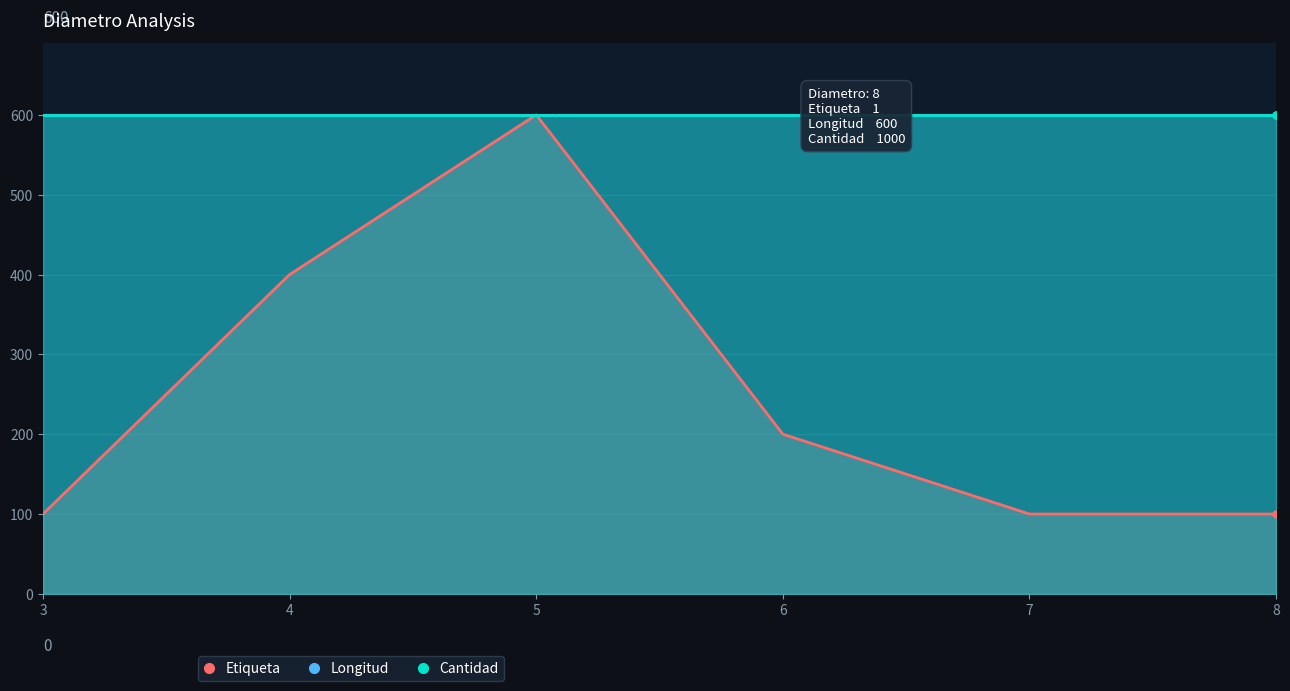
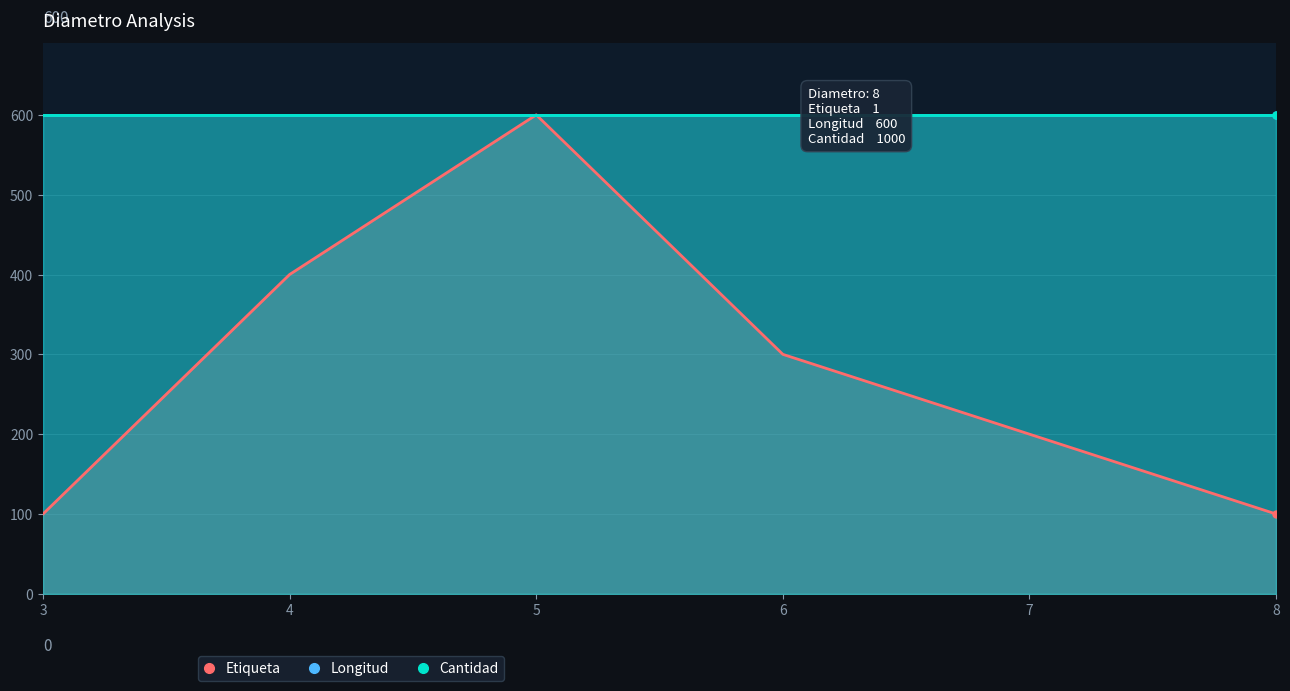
  {
    "Etiqueta": {
      "3": 100,
      "4": 400,
-     "6": 200,
-     "7": 100,
+     "6": 300,
+     "7": 200,
      "8": 100
    },
    "Cantidad": {
      "3": 600,
      "4": 600,
      "7": 600,
      "8": 600
    }
  }
